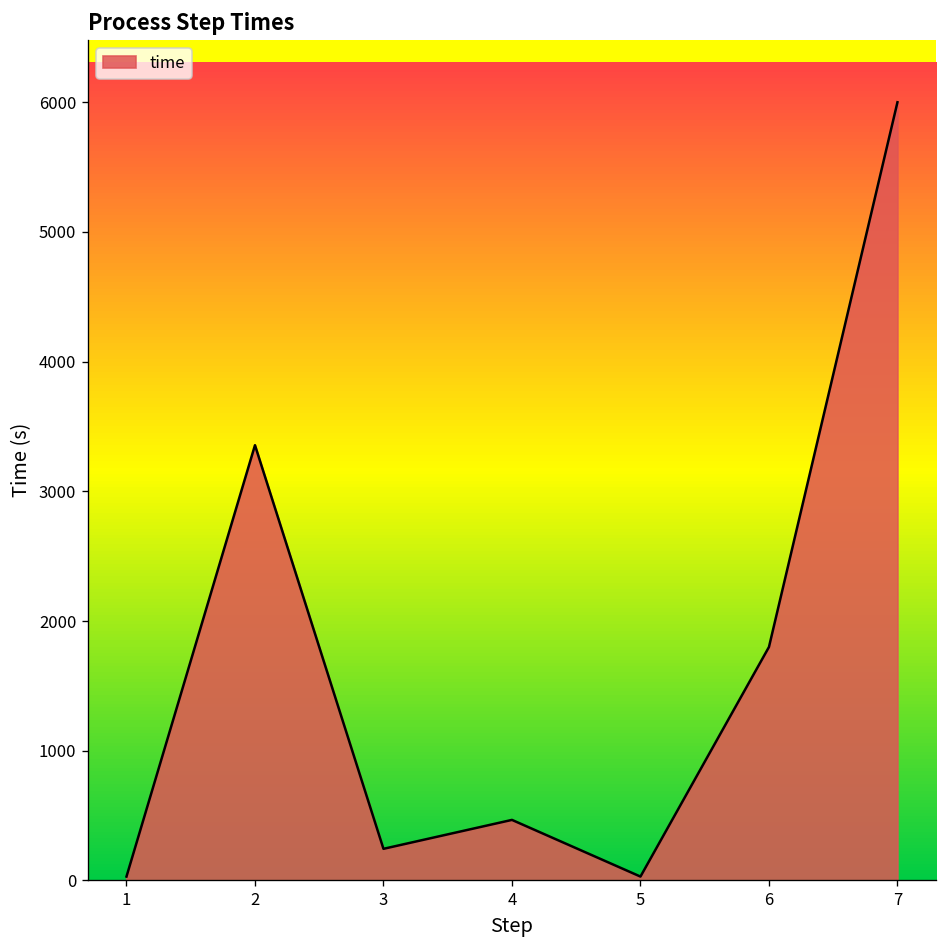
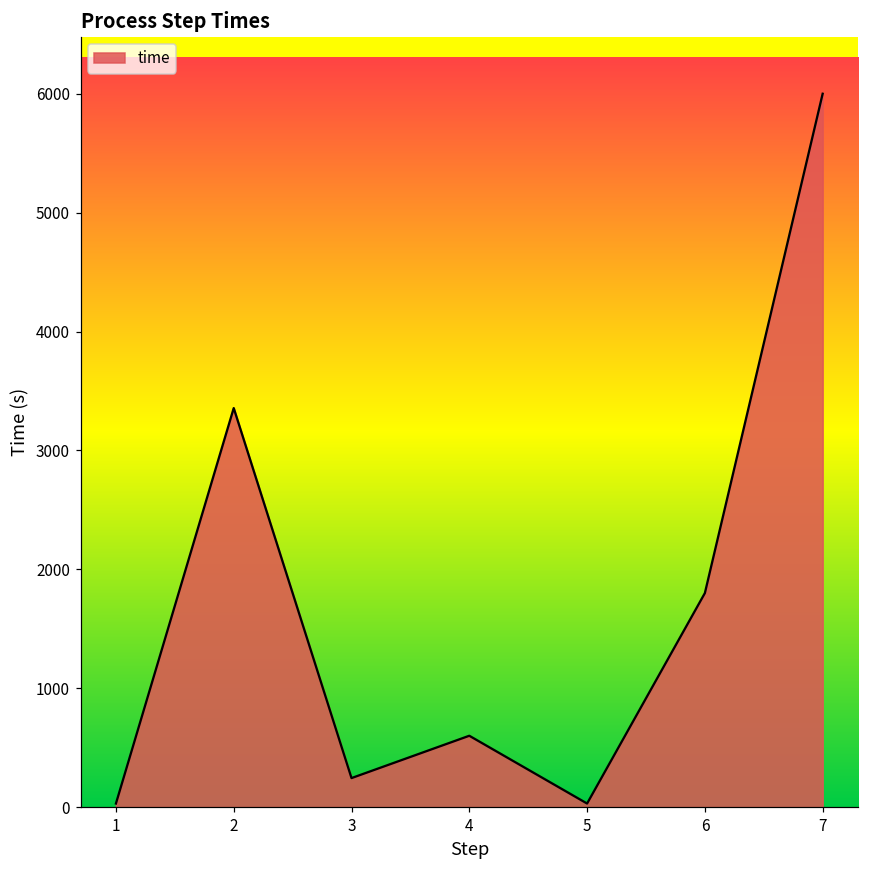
  {
    "1": 30,
    "2": 3360,
    "3": 240,
-   "4": 470,
+   "4": 600,
    "5": 30,
    "6": 1800,
    "7": 6000
  }
